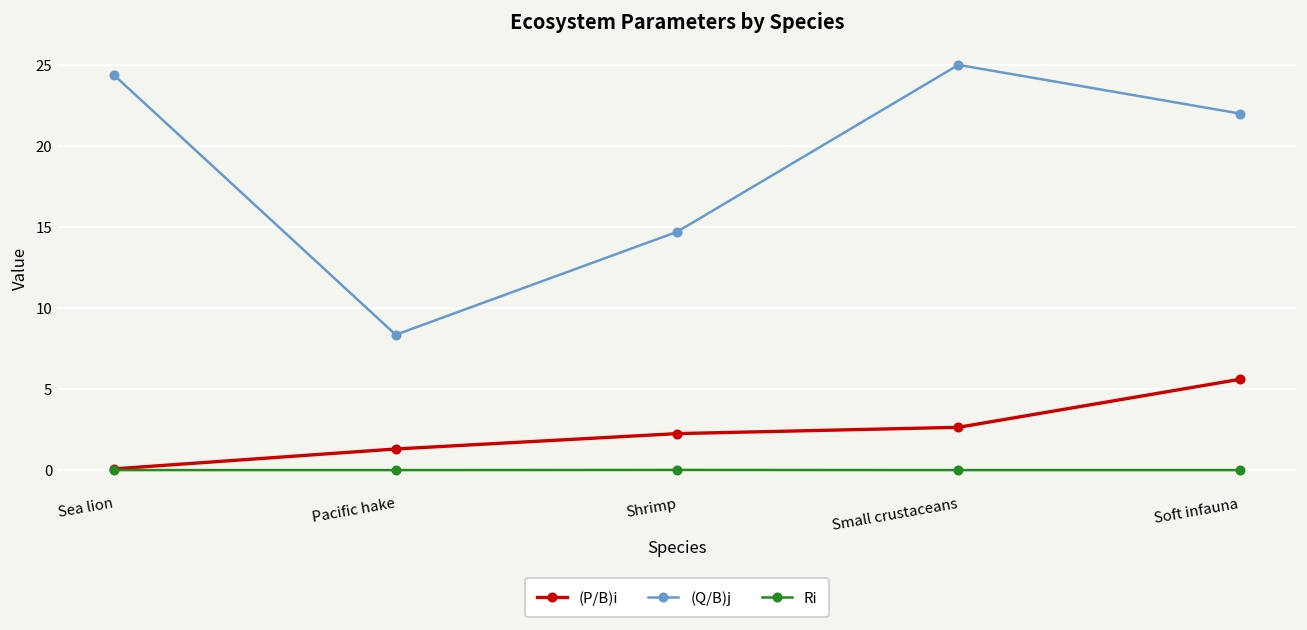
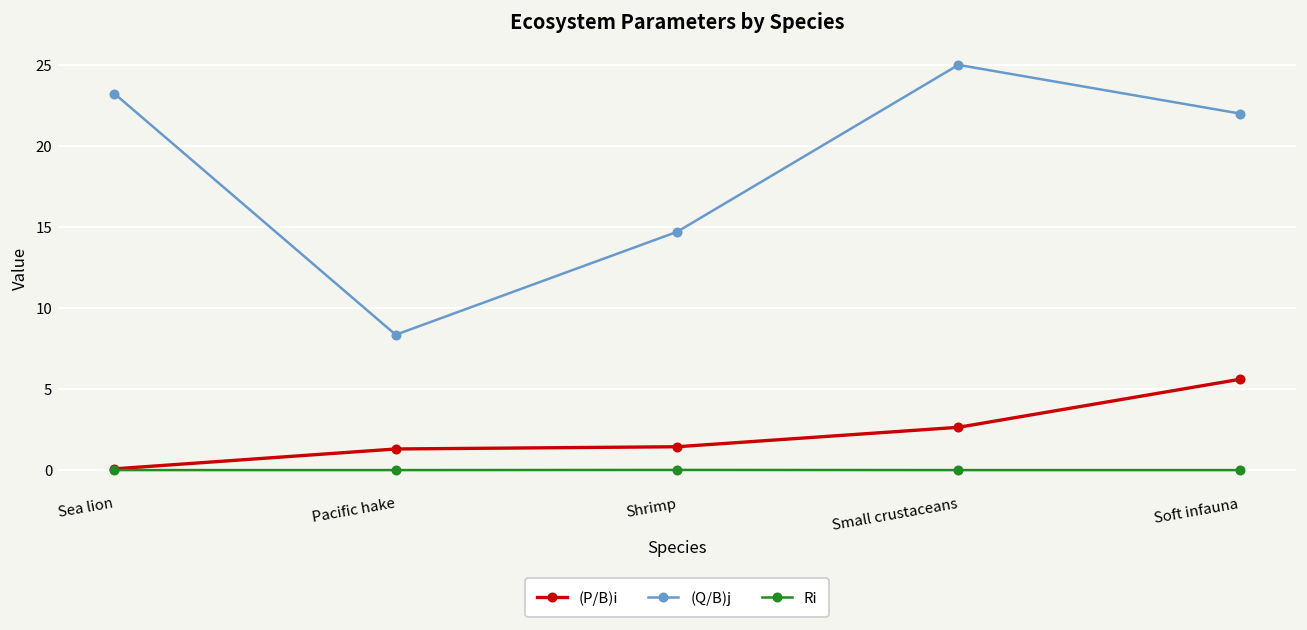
  {
    "(P/B)i": {
      "Pacific hake": 1.3,
-     "Shrimp": 2.3,
+     "Shrimp": 1.4,
      "Small crustaceans": 2.6,
      "Soft infauna": 5.6
    },
    "(Q/B)j": {
-     "Sea lion": 24.4,
+     "Sea lion": 23.2,
      "Pacific hake": 8.3,
      "Shrimp": 14.7,
      "Small crustaceans": 25.0,
      "Soft infauna": 22.0
    },
    "Ri": {
      "Pacific hake": 0.0,
      "Shrimp": 0.0,
      "Small crustaceans": 0.0,
      "Soft infauna": 0.0
    }
  }
